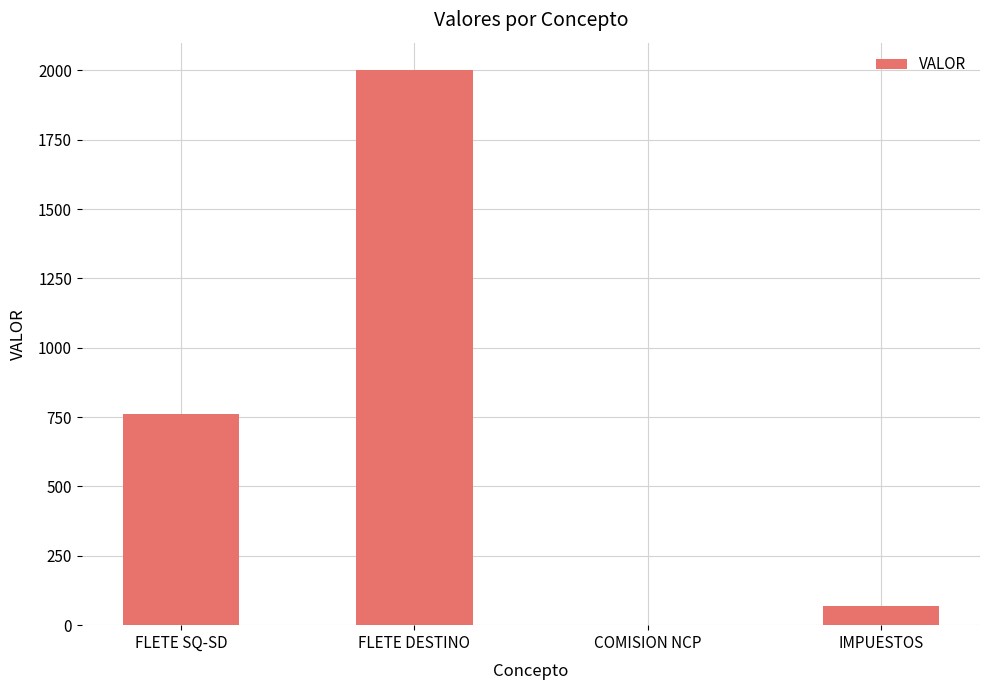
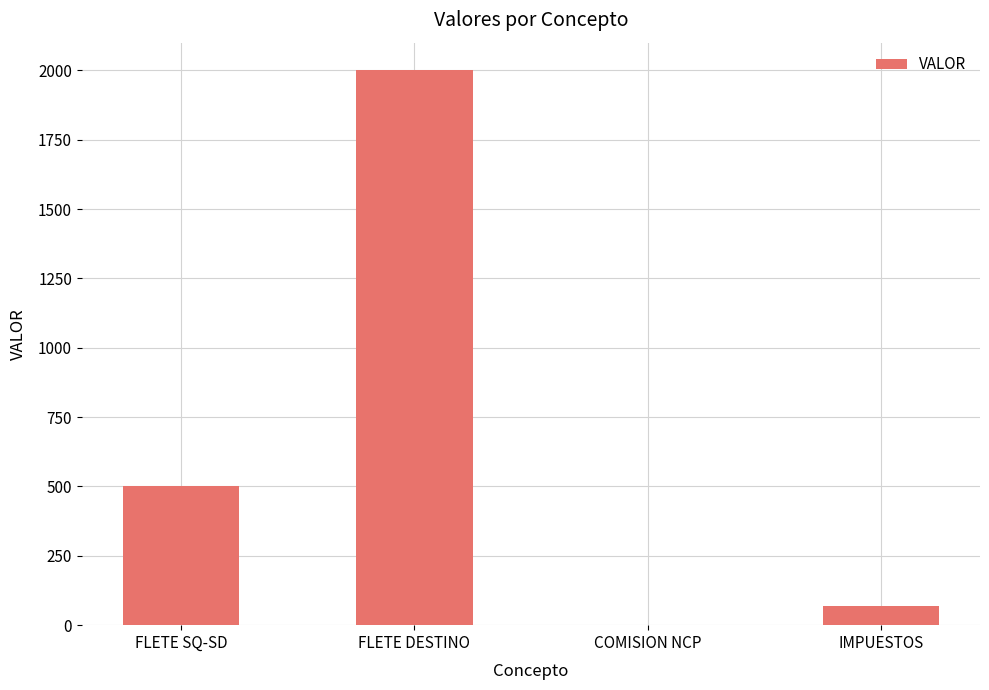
  {
-   "FLETE SQ-SD": 760,
+   "FLETE SQ-SD": 500,
    "FLETE DESTINO": 2000,
    "IMPUESTOS": 70
  }
